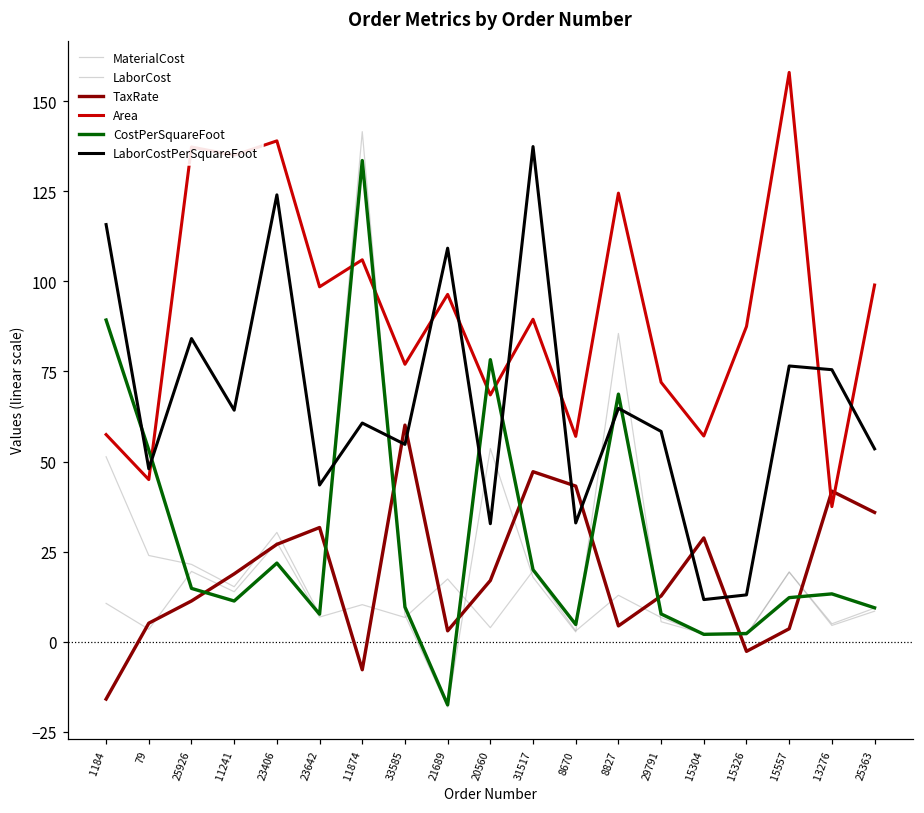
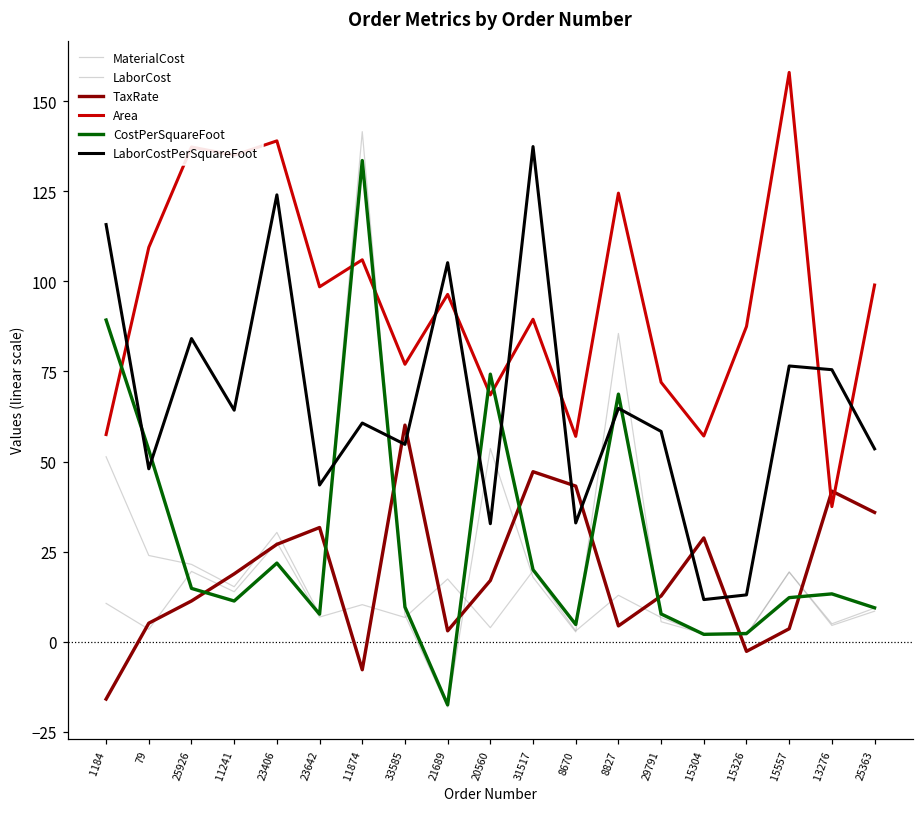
  {
    "TaxRate": {
      "1184": -16,
      "79": 5,
      "25926": 11,
      "11241": 19,
      "23642": 32,
      "11874": -8,
      "33585": 60,
      "21689": 3,
      "20560": 17,
      "31517": 47,
      "8670": 43,
      "8827": 4,
      "29791": 13,
      "15304": 29,
      "15326": -3,
      "15557": 4,
      "13276": 42,
      "25363": 36
    },
    "Area": {
      "1184": 58,
-     "79": 45,
+     "79": 109,
      "11241": 135,
      "23406": 139,
      "23642": 99,
      "11874": 106,
      "33585": 77,
      "21689": 96,
      "20560": 69,
      "31517": 90,
      "8670": 57,
      "8827": 125,
      "29791": 72,
      "15304": 57,
      "15326": 88,
      "15557": 158,
      "13276": 38,
      "25363": 99
    },
    "CostPerSquareFoot": {
      "1184": 89,
      "79": 53,
      "25926": 15,
      "11241": 11,
      "23406": 22,
      "11874": 134,
      "33585": 10,
-     "20560": 78,
+     "20560": 74,
      "8670": 5,
      "8827": 69,
      "29791": 8,
      "15557": 12,
      "13276": 13
    },
    "LaborCostPerSquareFoot": {
      "1184": 116,
      "79": 48,
      "25926": 84,
      "11241": 64,
      "23406": 124,
      "23642": 44,
      "11874": 61,
      "33585": 55,
-     "21689": 109,
+     "21689": 105,
      "20560": 33,
      "31517": 137,
      "8670": 33,
      "8827": 65,
      "29791": 58,
      "15304": 12,
      "15326": 13,
      "15557": 77,
      "13276": 76,
      "25363": 54
    }
  }
